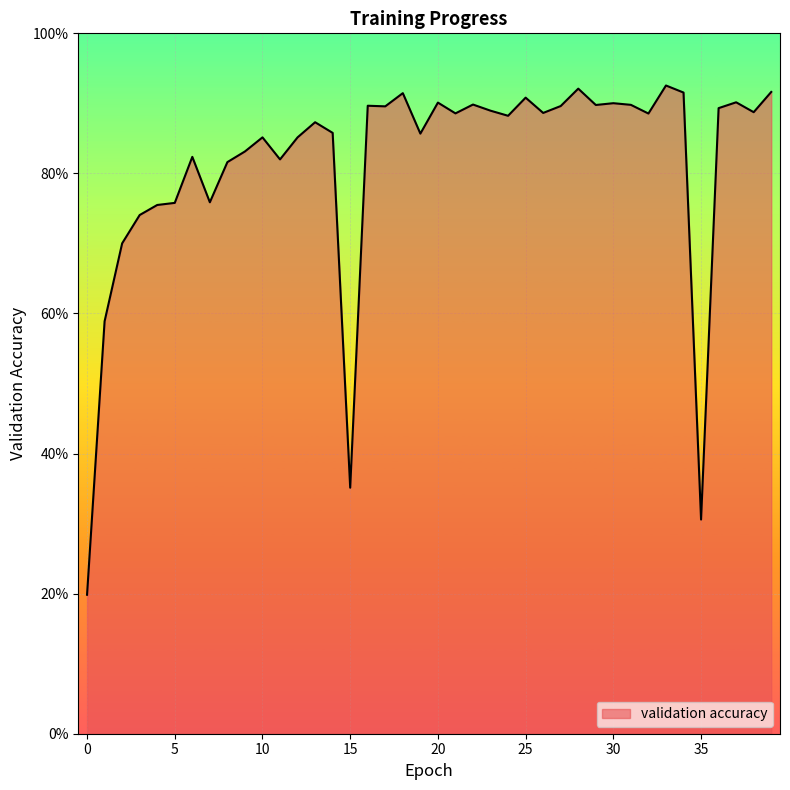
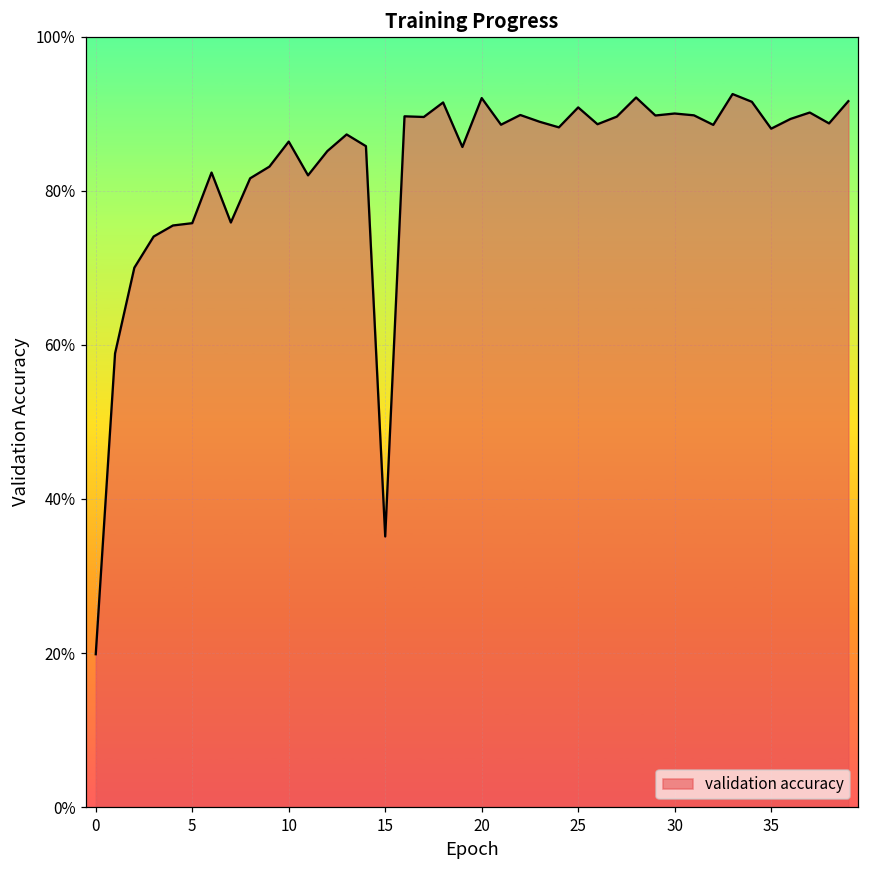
  {
    "0": "20%",
    "5": "76%",
-   "10": "85%",
+   "10": "86%",
    "15": "35%",
-   "20": "90%",
+   "20": "92%",
    "25": "91%",
    "30": "90%",
-   "35": "31%"
+   "35": "88%"
  }
